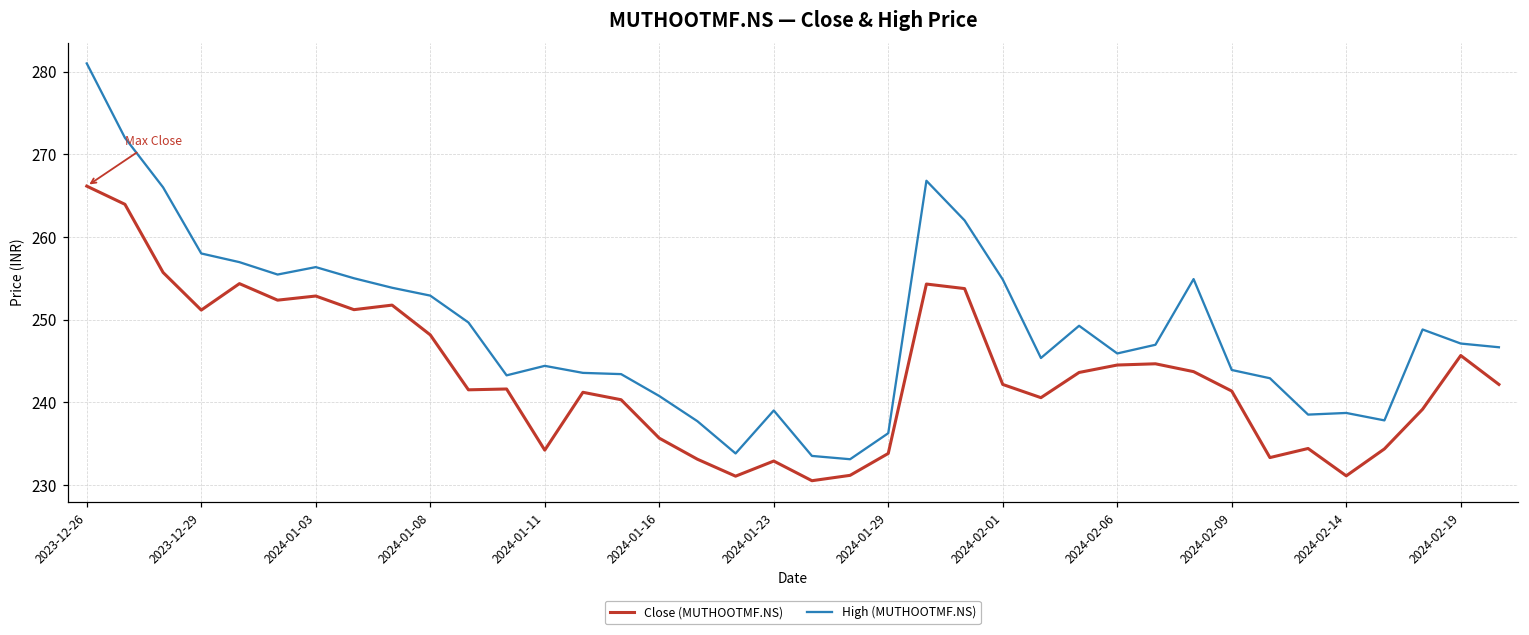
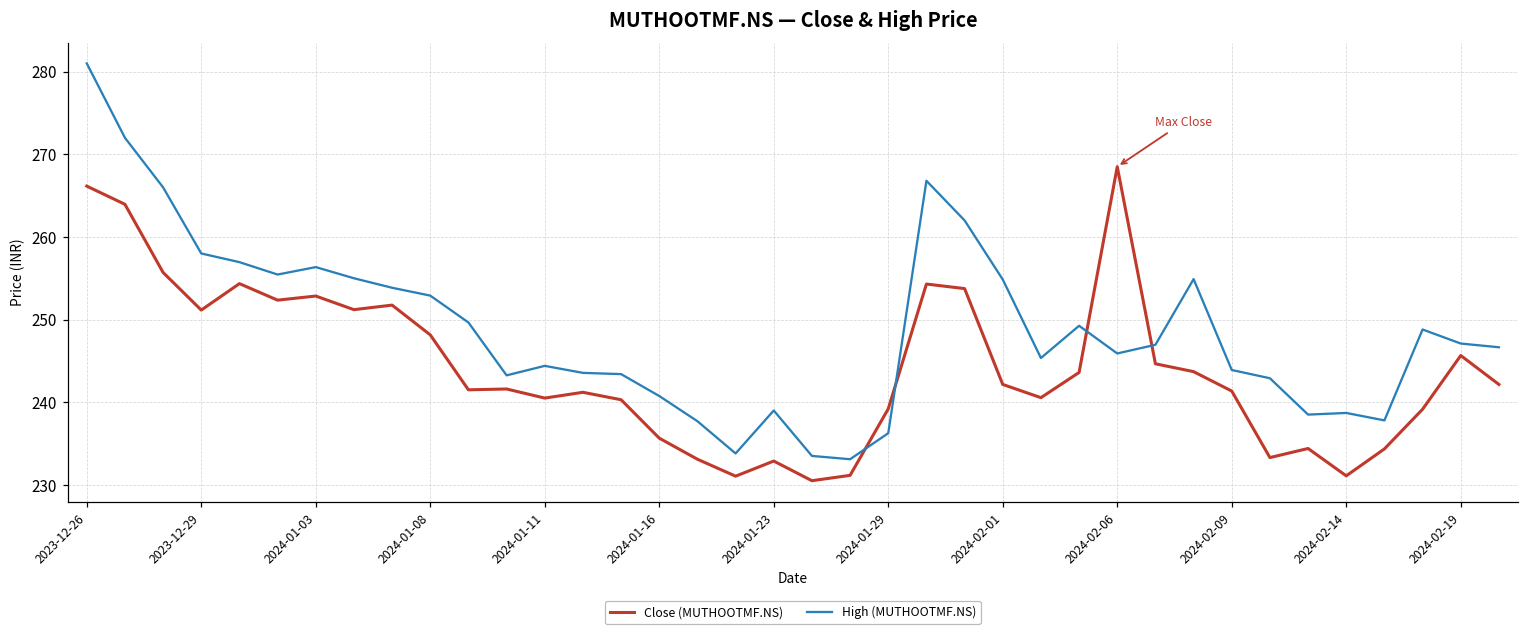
  {
    "Close (MUTHOOTMF.NS)": {
      "2023-12-26": 266,
      "2023-12-29": 251,
      "2024-01-03": 253,
      "2024-01-08": 248,
-     "2024-01-11": 234,
+     "2024-01-11": 241,
      "2024-01-16": 236,
      "2024-01-23": 233,
-     "2024-01-29": 234,
+     "2024-01-29": 239,
      "2024-02-01": 242,
-     "2024-02-06": 245,
+     "2024-02-06": 269,
      "2024-02-09": 241,
      "2024-02-14": 231,
      "2024-02-19": 246
    },
    "High (MUTHOOTMF.NS)": {
      "2023-12-26": 281,
      "2023-12-29": 258,
      "2024-01-03": 256,
      "2024-01-08": 253,
      "2024-01-11": 244,
      "2024-01-16": 241,
      "2024-01-23": 239,
      "2024-01-29": 236,
      "2024-02-01": 255,
      "2024-02-06": 246,
      "2024-02-09": 244,
      "2024-02-14": 239,
      "2024-02-19": 247
    }
  }
